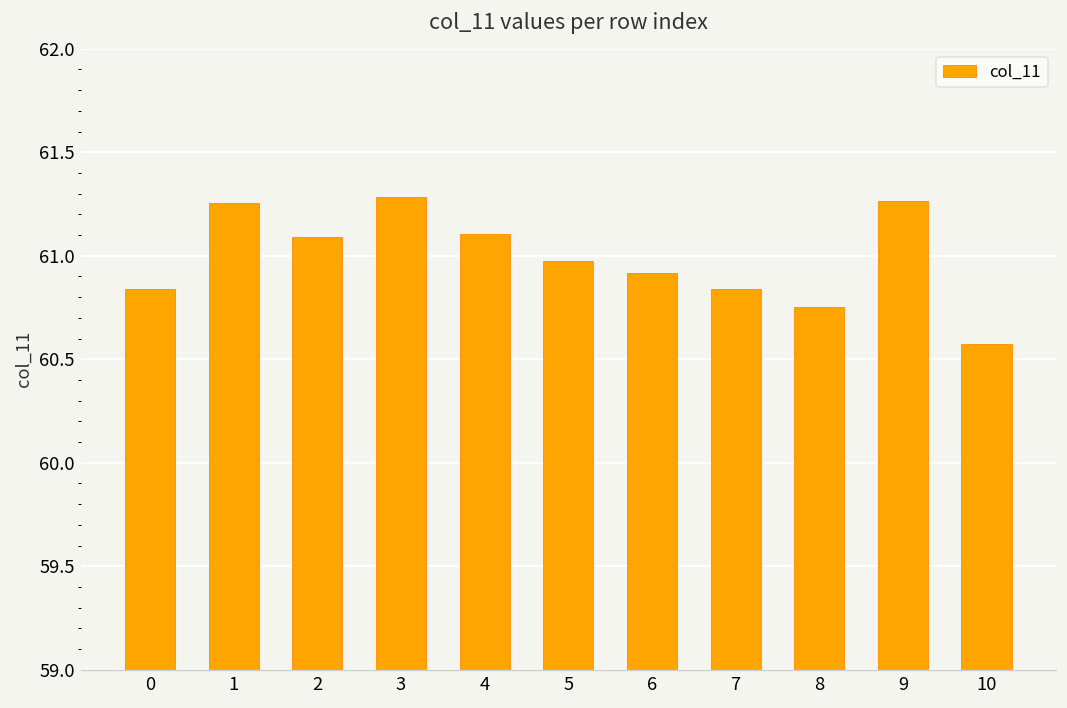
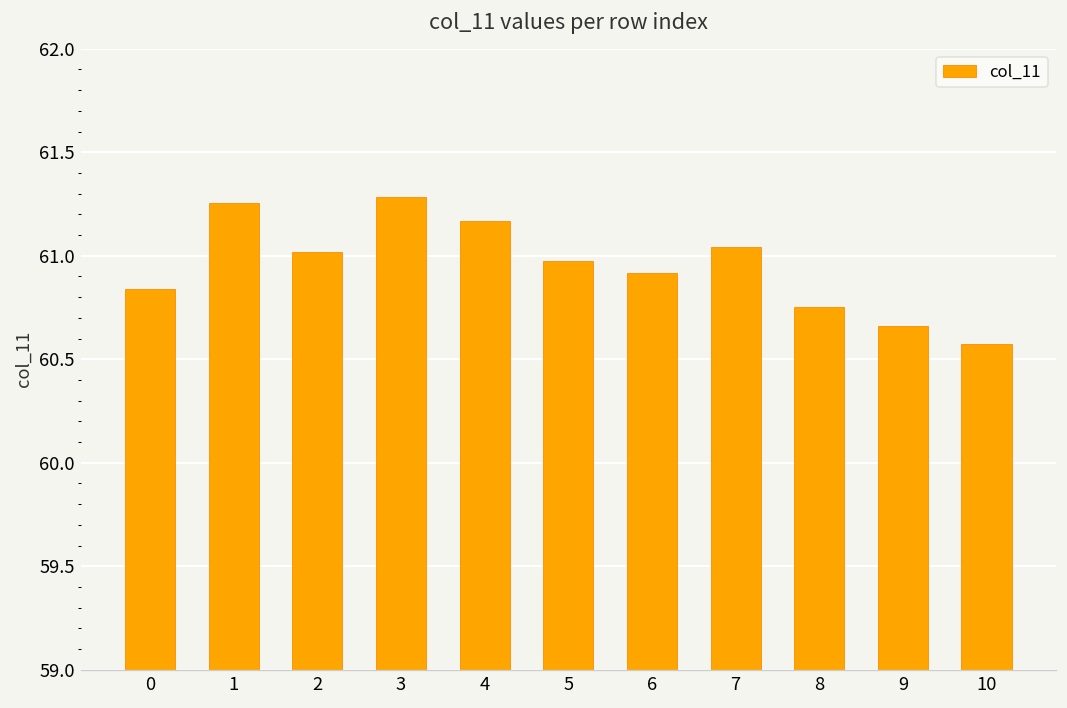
  {
    "0": 60.84,
    "1": 61.25,
-   "2": 61.09,
+   "2": 61.02,
    "3": 61.28,
-   "4": 61.11,
+   "4": 61.17,
    "5": 60.98,
    "6": 60.92,
-   "7": 60.84,
+   "7": 61.04,
    "8": 60.75,
-   "9": 61.27,
+   "9": 60.66,
    "10": 60.57
  }
